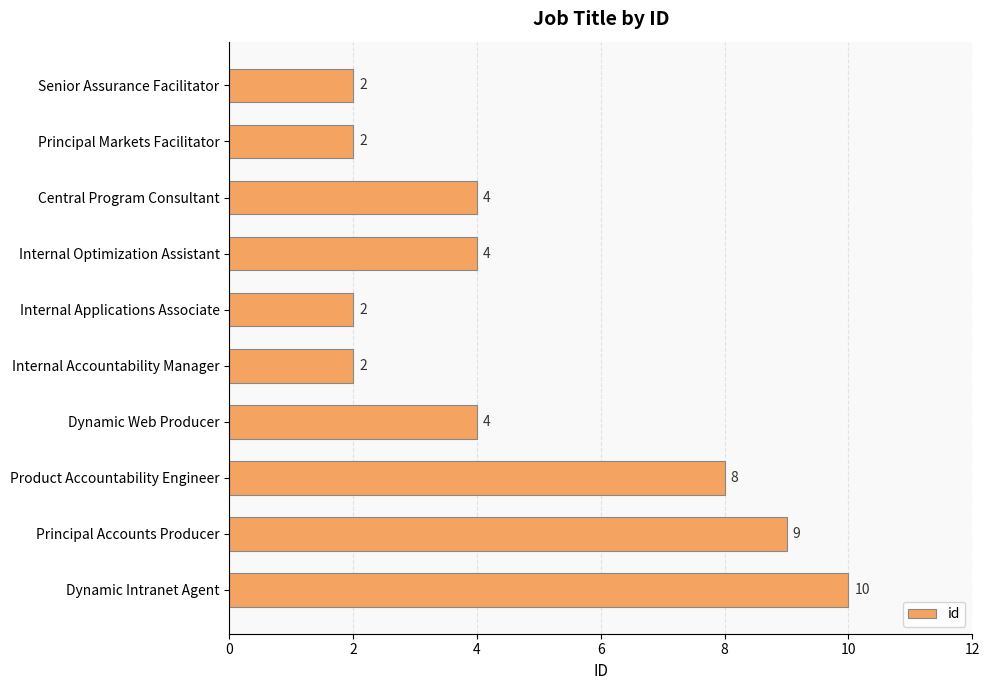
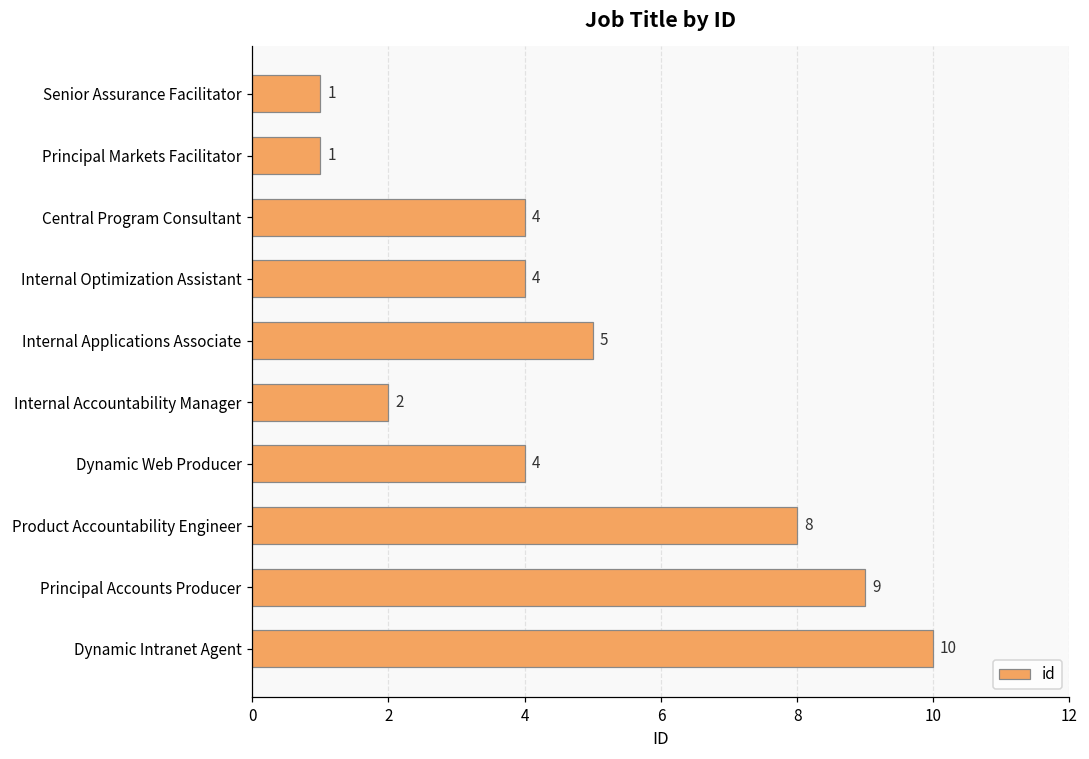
  {
-   "Senior Assurance Facilitator": 2,
-   "Principal Markets Facilitator": 2,
+   "Senior Assurance Facilitator": 1,
+   "Principal Markets Facilitator": 1,
    "Central Program Consultant": 4,
    "Internal Optimization Assistant": 4,
-   "Internal Applications Associate": 2,
+   "Internal Applications Associate": 5,
    "Internal Accountability Manager": 2,
    "Dynamic Web Producer": 4,
    "Product Accountability Engineer": 8,
    "Principal Accounts Producer": 9,
    "Dynamic Intranet Agent": 10
  }
